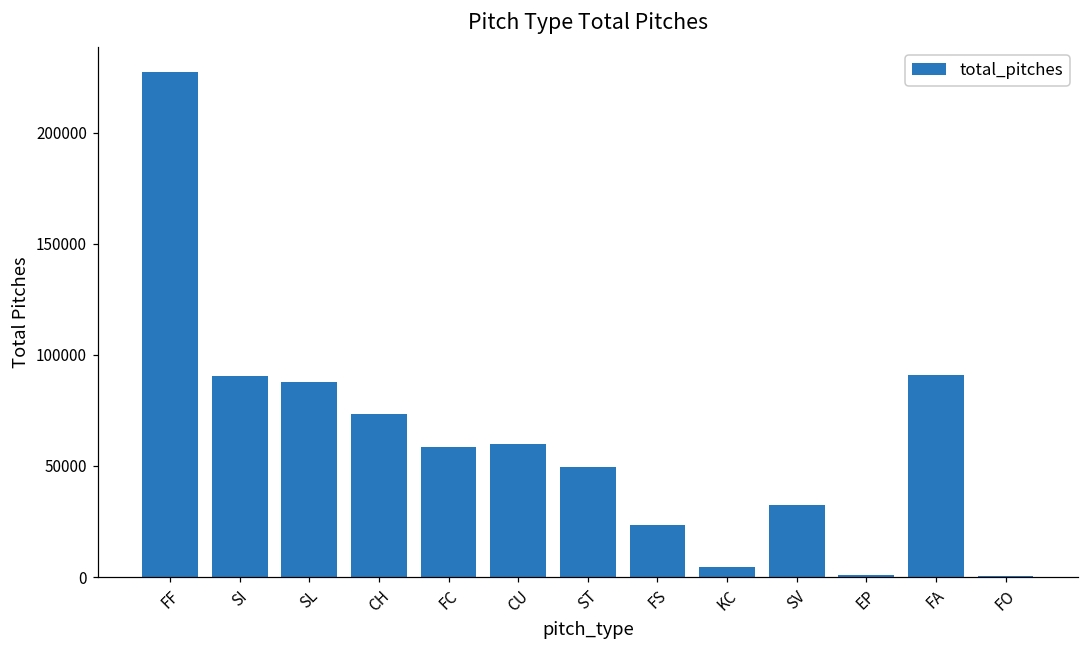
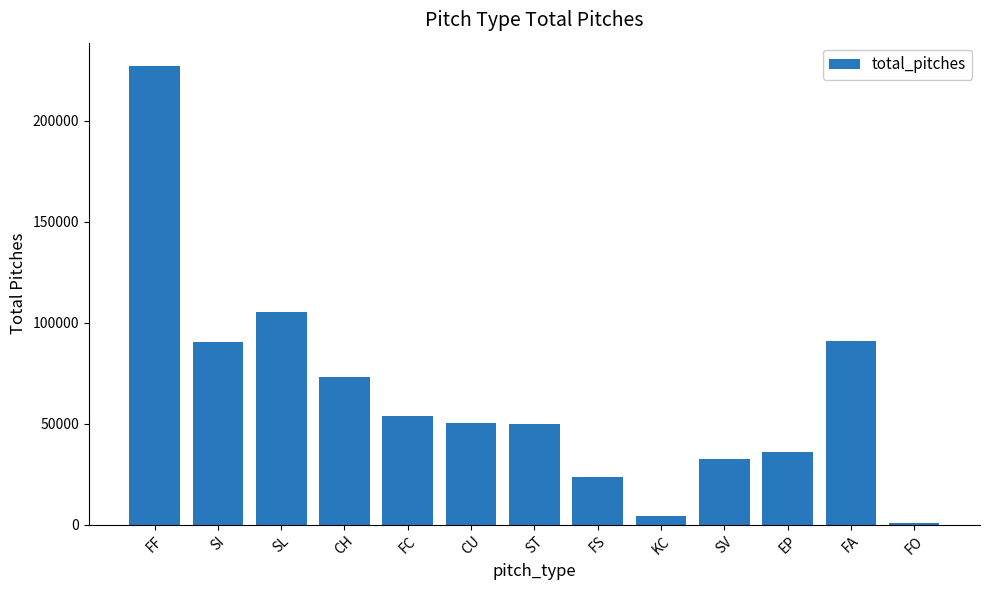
  {
    "FF": 227000,
    "SI": 90000,
-   "SL": 88000,
+   "SL": 105000,
    "CH": 73000,
-   "FC": 58000,
-   "CU": 60000,
+   "FC": 54000,
+   "CU": 50000,
    "ST": 50000,
    "FS": 24000,
    "KC": 4000,
    "SV": 33000,
-   "EP": 1000,
+   "EP": 36000,
    "FA": 91000
  }
